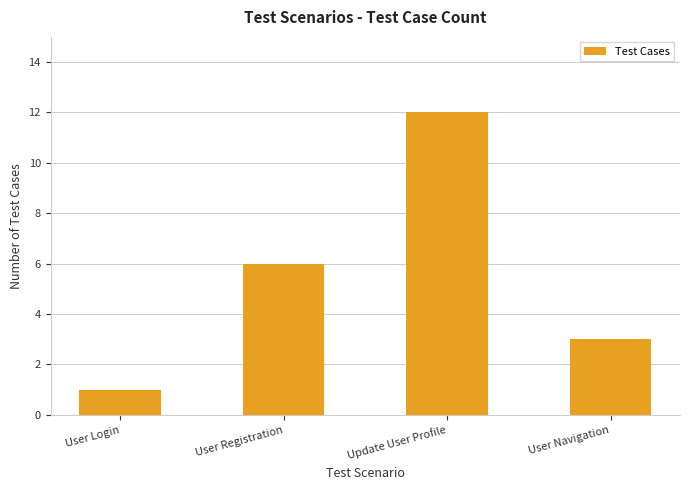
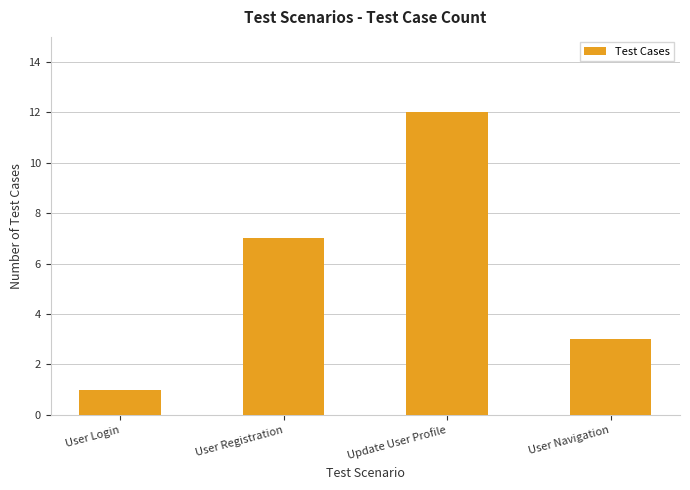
  {
    "User Login": 1,
-   "User Registration": 6,
+   "User Registration": 7,
    "Update User Profile": 12,
    "User Navigation": 3
  }
